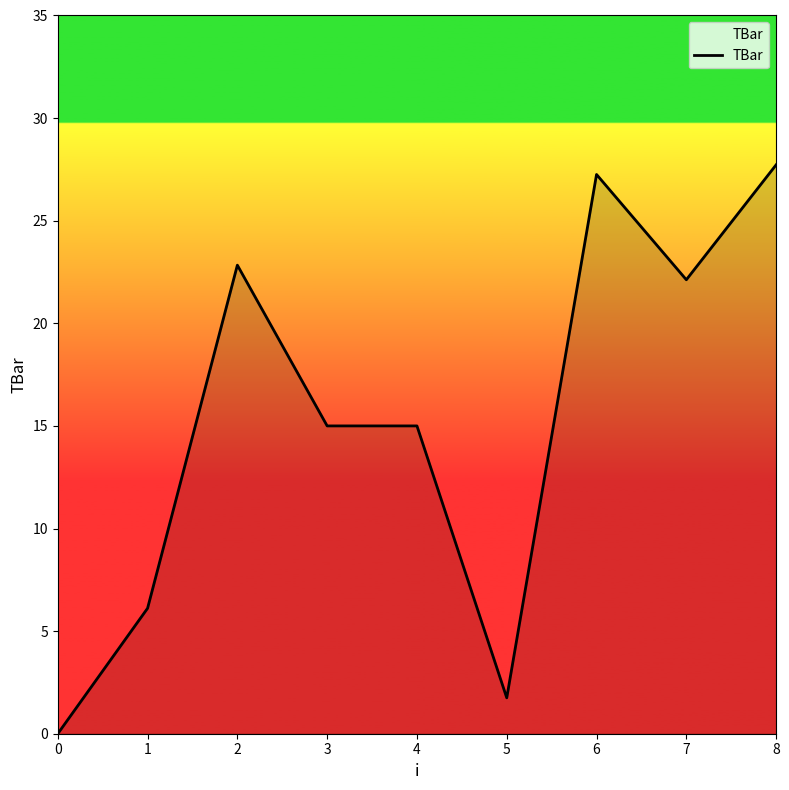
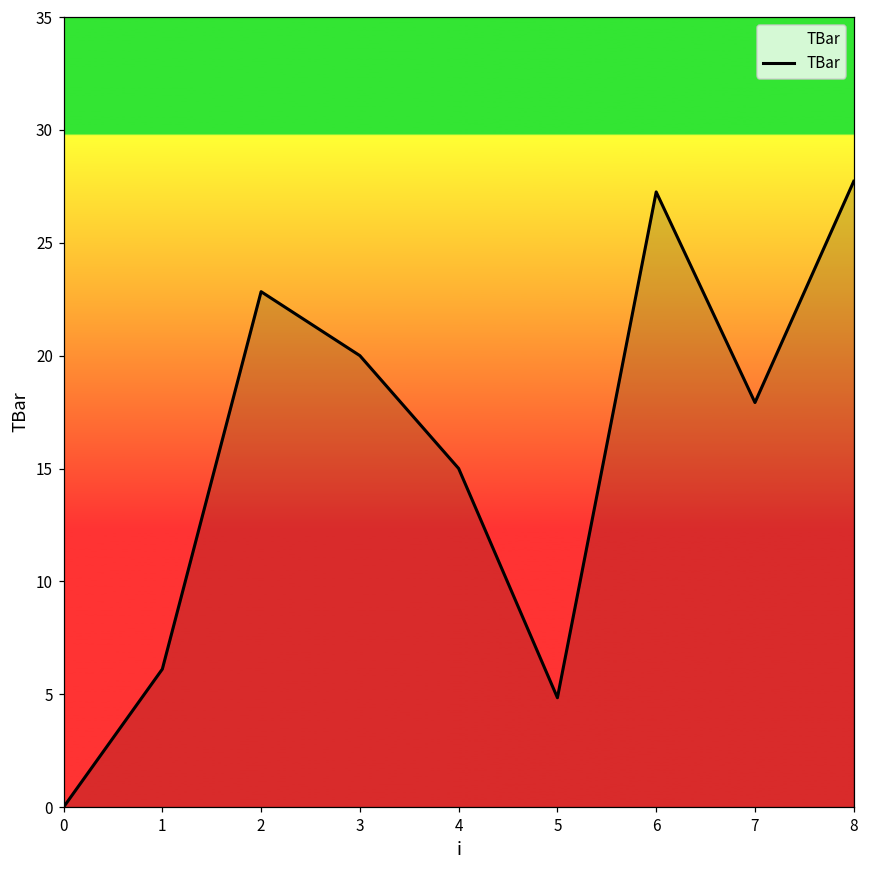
  {
    "0": 0.0,
    "1": 6.1,
    "2": 22.8,
-   "3": 15,
+   "3": 20,
    "4": 15.0,
-   "5": 1.7,
+   "5": 4.8,
    "6": 27.3,
-   "7": 22.1,
+   "7": 17.9,
    "8": 27.7
  }
